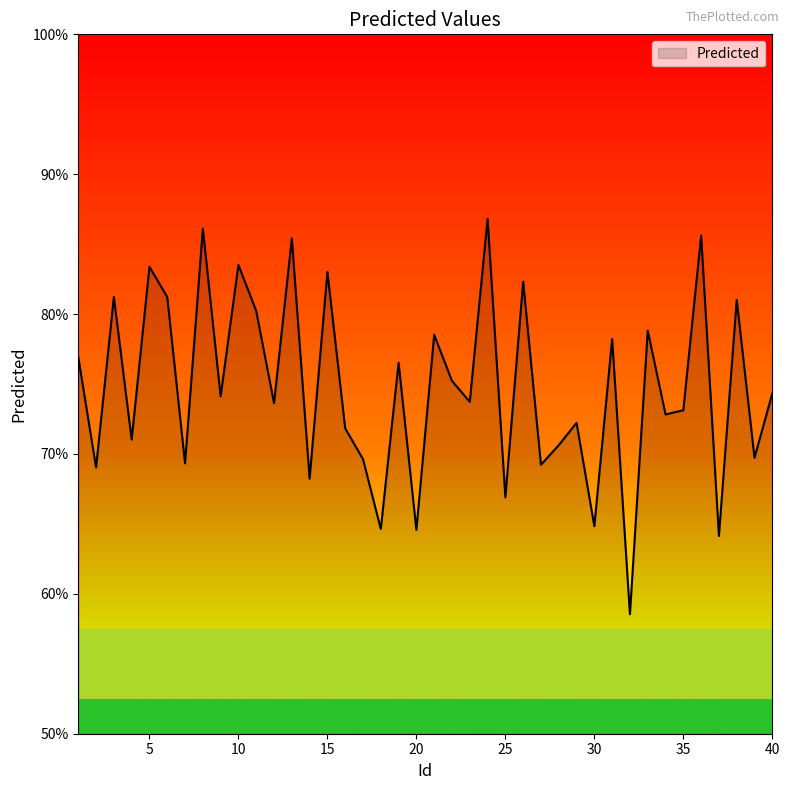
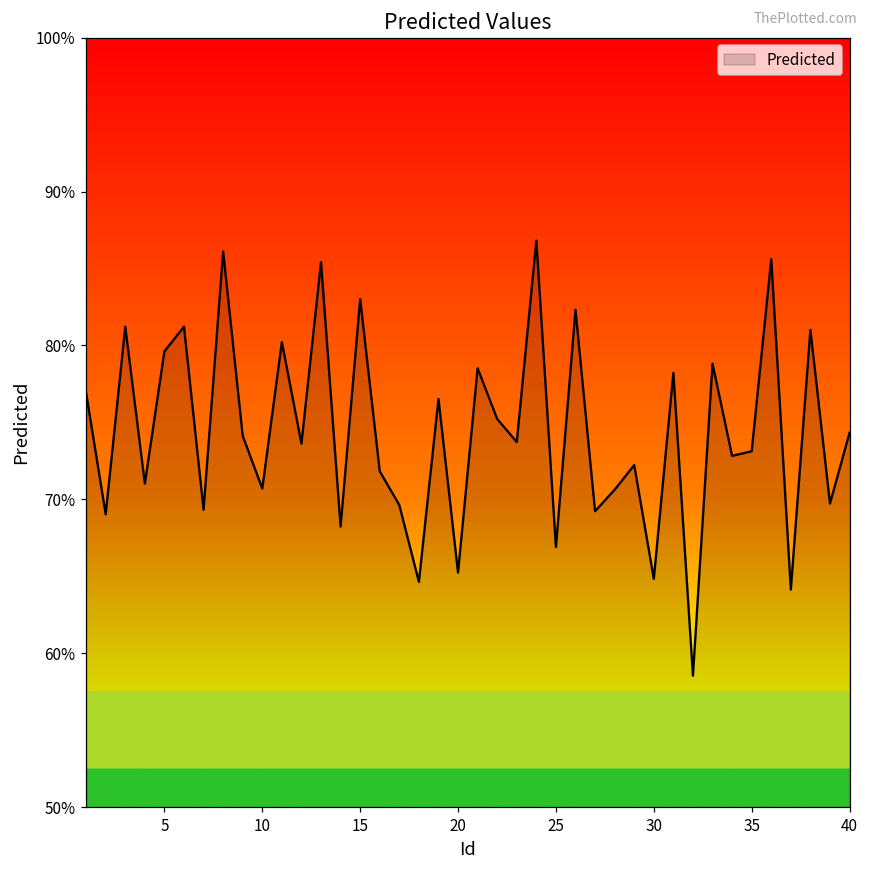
  {
-   "5": "83.4%",
-   "10": "83.5%",
+   "5": "79.6%",
+   "10": "70.7%",
    "15": "83.0%",
-   "20": "64.6%",
+   "20": "65.2%",
    "25": "66.9%",
    "30": "64.8%",
    "35": "73.1%",
    "40": "74.3%"
  }
